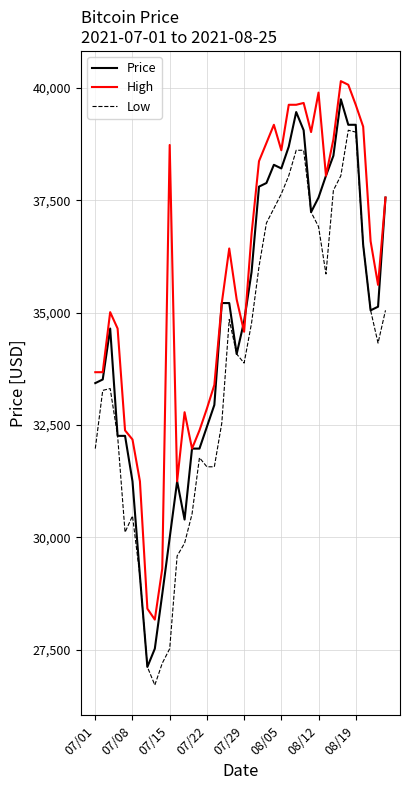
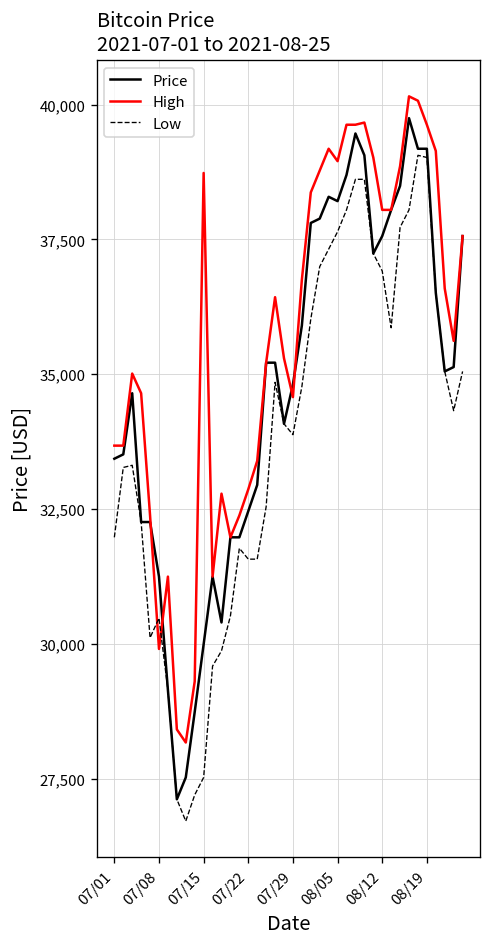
  {
    "High": {
      "07/01": "33,700",
-     "07/08": "32,200",
+     "07/08": "29,900",
      "07/15": "38,700",
      "07/22": "32,900",
      "07/29": "34,600",
-     "08/05": "38,600",
-     "08/12": "39,900",
+     "08/05": "39,000",
+     "08/12": "38,000",
      "08/19": "39,600"
    }
  }
